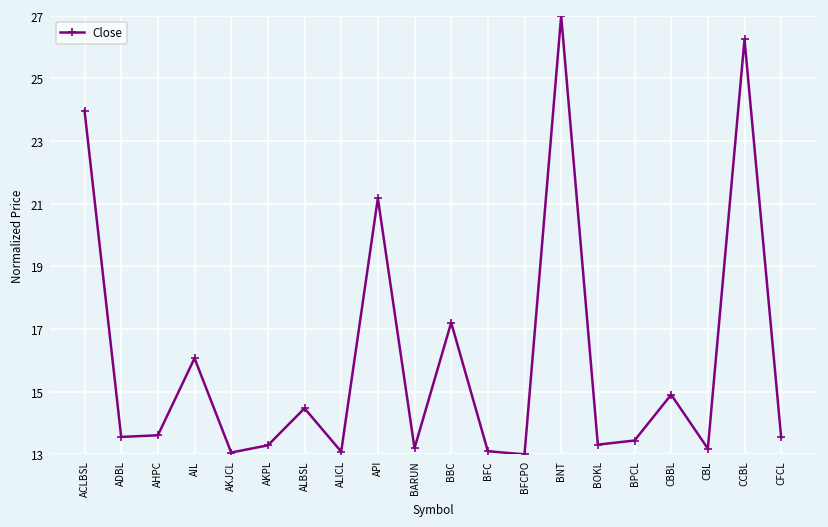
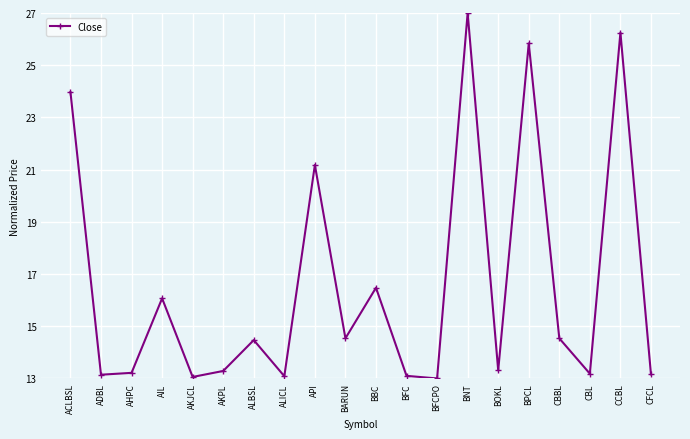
  {
    "ACLBSL": 24.0,
-   "ADBL": 13.6,
-   "AHPC": 13.6,
+   "ADBL": 13.1,
+   "AHPC": 13.2,
    "AIL": 16.1,
    "AKJCL": 13.1,
    "AKPL": 13.3,
    "ALBSL": 14.5,
    "ALICL": 13.1,
    "API": 21.2,
-   "BARUN": 13.2,
-   "BBC": 17.2,
+   "BARUN": 14.5,
+   "BBC": 16.5,
    "BFC": 13.1,
    "BFCPO": 13.0,
    "BNT": 27.0,
    "BOKL": 13.3,
-   "BPCL": 13.4,
-   "CBBL": 14.9,
+   "BPCL": 25.8,
+   "CBBL": 14.5,
    "CBL": 13.2,
    "CCBL": 26.2,
-   "CFCL": 13.5
+   "CFCL": 13.2
  }
